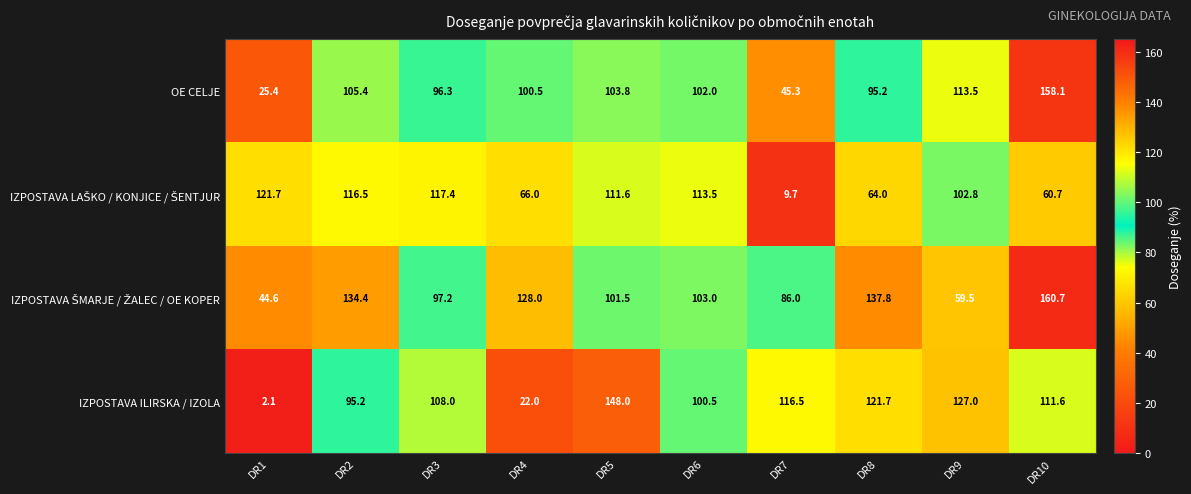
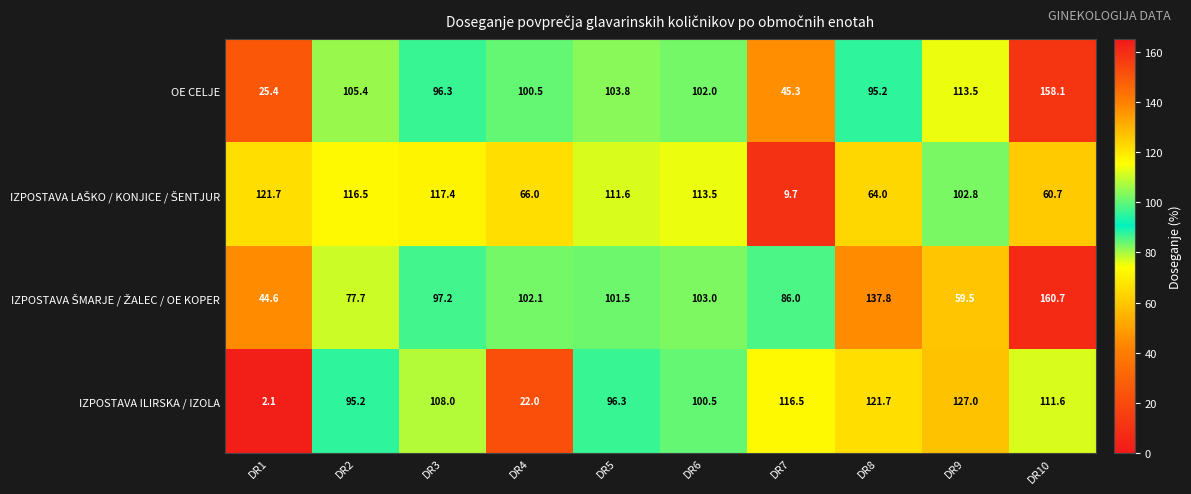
  {
    "OE CELJE": {
      "DR1": 25.4,
      "DR2": 105.4,
      "DR3": 96.3,
      "DR4": 100.5,
      "DR5": 103.8,
      "DR6": 102.0,
      "DR7": 45.3,
      "DR8": 95.2,
      "DR9": 113.5,
      "DR10": 158.1
    },
    "IZPOSTAVA LAŠKO / KONJICE / ŠENTJUR": {
      "DR1": 121.7,
      "DR2": 116.5,
      "DR3": 117.4,
      "DR4": 66.0,
      "DR5": 111.6,
      "DR6": 113.5,
      "DR7": 9.7,
      "DR8": 64.0,
      "DR9": 102.8,
      "DR10": 60.7
    },
    "IZPOSTAVA ŠMARJE / ŽALEC / OE KOPER": {
      "DR1": 44.6,
-     "DR2": 134.4,
+     "DR2": 77.7,
      "DR3": 97.2,
-     "DR4": 128.0,
+     "DR4": 102.1,
      "DR5": 101.5,
      "DR6": 103.0,
      "DR7": 86.0,
      "DR8": 137.8,
      "DR9": 59.5,
      "DR10": 160.7
    },
    "IZPOSTAVA ILIRSKA / IZOLA": {
      "DR1": 2.1,
      "DR2": 95.2,
      "DR3": 108.0,
      "DR4": 22.0,
-     "DR5": 148.0,
+     "DR5": 96.3,
      "DR6": 100.5,
      "DR7": 116.5,
      "DR8": 121.7,
      "DR9": 127.0,
      "DR10": 111.6
    }
  }
